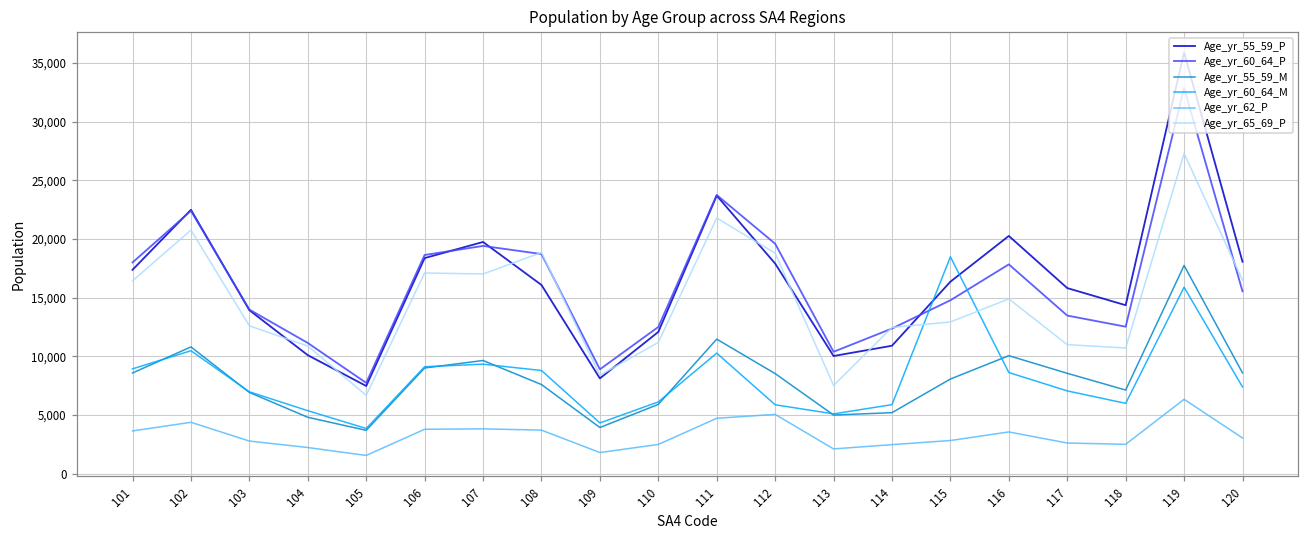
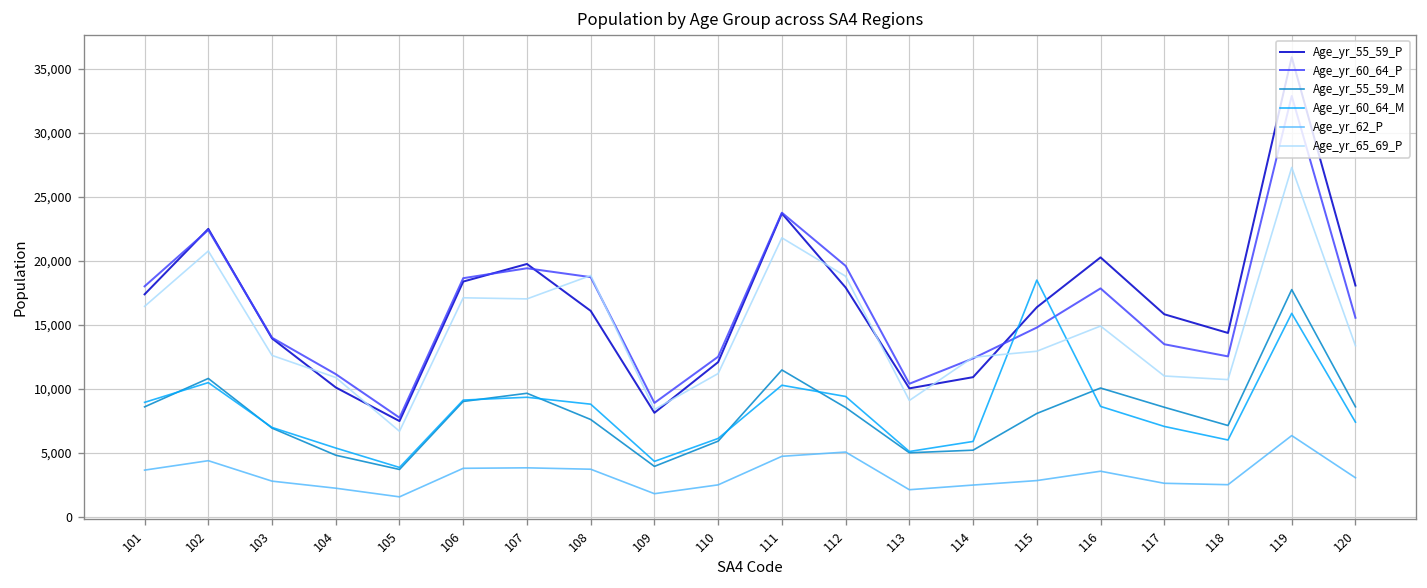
  {
    "Age_yr_55_59_P": {
      "101": "17,400",
      "104": "10,100",
      "105": "7,500",
      "106": "18,400",
      "107": "19,700",
      "108": "16,100",
      "109": "8,100",
      "110": "12,100",
      "112": "17,900",
      "113": "10,000",
      "114": "10,900",
      "115": "16,400",
      "116": "20,300",
      "117": "15,800",
      "118": "14,400",
      "120": "18,100"
    },
    "Age_yr_60_64_P": {
      "101": "18,000",
      "104": "11,100",
      "105": "7,700",
      "106": "18,600",
      "107": "19,400",
      "109": "8,900",
      "110": "12,500",
      "112": "19,600",
      "113": "10,400",
      "115": "14,800",
      "116": "17,800",
      "117": "13,500",
      "118": "12,500",
      "120": "15,500"
    },
    "Age_yr_55_59_M": {
      "101": "8,600",
      "102": "10,800",
      "104": "4,800",
      "107": "9,700",
      "108": "7,600",
      "109": "3,900",
      "111": "11,500",
      "112": "8,500",
      "114": "5,200",
      "115": "8,100",
      "116": "10,100",
      "117": "8,600",
      "118": "7,100",
      "119": "17,700",
      "120": "8,600"
    },
    "Age_yr_60_64_M": {
      "101": "8,900",
      "102": "10,500",
      "104": "5,400",
      "107": "9,300",
      "108": "8,800",
      "109": "4,300",
      "111": "10,300",
-     "112": "5,900",
+     "112": "9,400",
      "114": "5,900",
      "115": "18,500",
      "116": "8,600",
      "117": "7,100",
      "118": "6,000",
      "119": "15,900",
      "120": "7,400"
    },
    "Age_yr_62_P": {
      "101": "3,700",
      "102": "4,400",
      "103": "2,800",
      "104": "2,200",
      "105": "1,600",
      "106": "3,800",
      "107": "3,800",
      "108": "3,700",
      "109": "1,800",
      "110": "2,500",
      "111": "4,700",
      "112": "5,100",
      "113": "2,100",
      "114": "2,500",
      "115": "2,800",
      "116": "3,600",
      "117": "2,600",
      "118": "2,500",
      "119": "6,300",
      "120": "3,100"
    },
    "Age_yr_65_69_P": {
      "101": "16,400",
      "102": "20,800",
      "103": "12,600",
      "104": "10,900",
      "105": "6,700",
      "106": "17,100",
      "107": "17,000",
      "109": "8,400",
      "110": "11,200",
      "111": "21,800",
      "112": "18,800",
-     "113": "7,500",
+     "113": "9,100",
      "115": "12,900",
      "116": "14,900",
      "117": "11,000",
      "118": "10,700",
      "119": "27,300",
-     "120": "16,500"
+     "120": "13,400"
    }
  }
